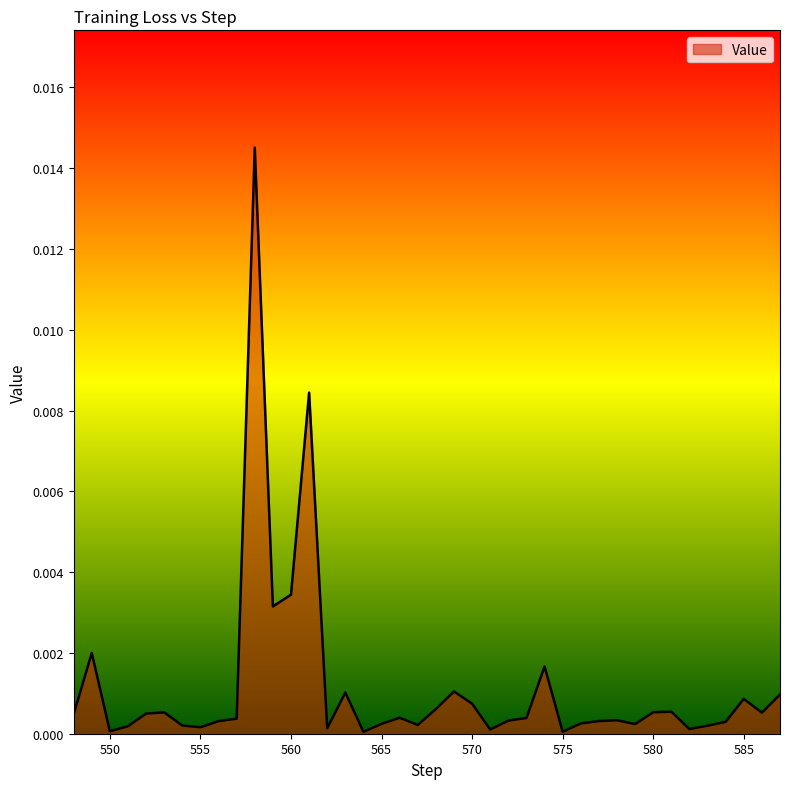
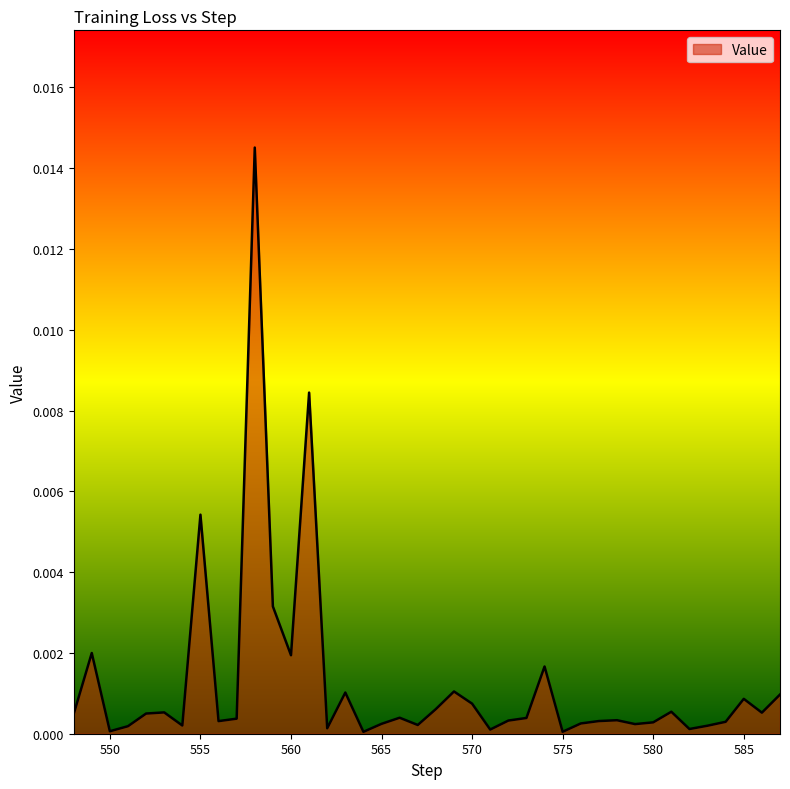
  {
    "550": 0.0001,
-   "555": 0.0002,
-   "560": 0.0034,
+   "555": 0.0054,
+   "560": 0.0019,
    "565": 0.0002,
    "570": 0.0007,
    "575": 0.0000,
-   "580": 0.0005,
+   "580": 0.0003,
    "585": 0.0009
  }
